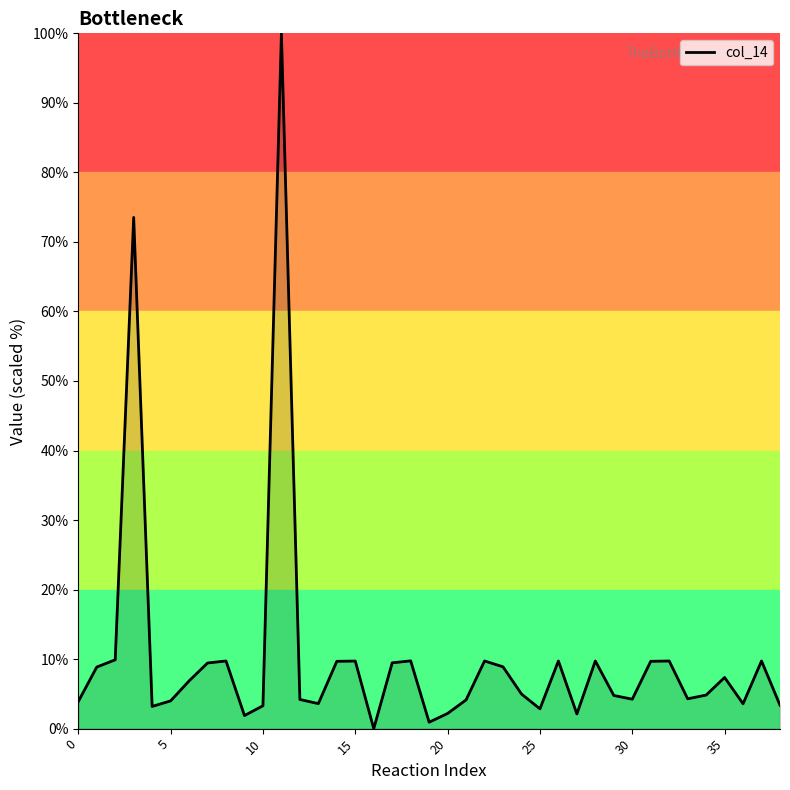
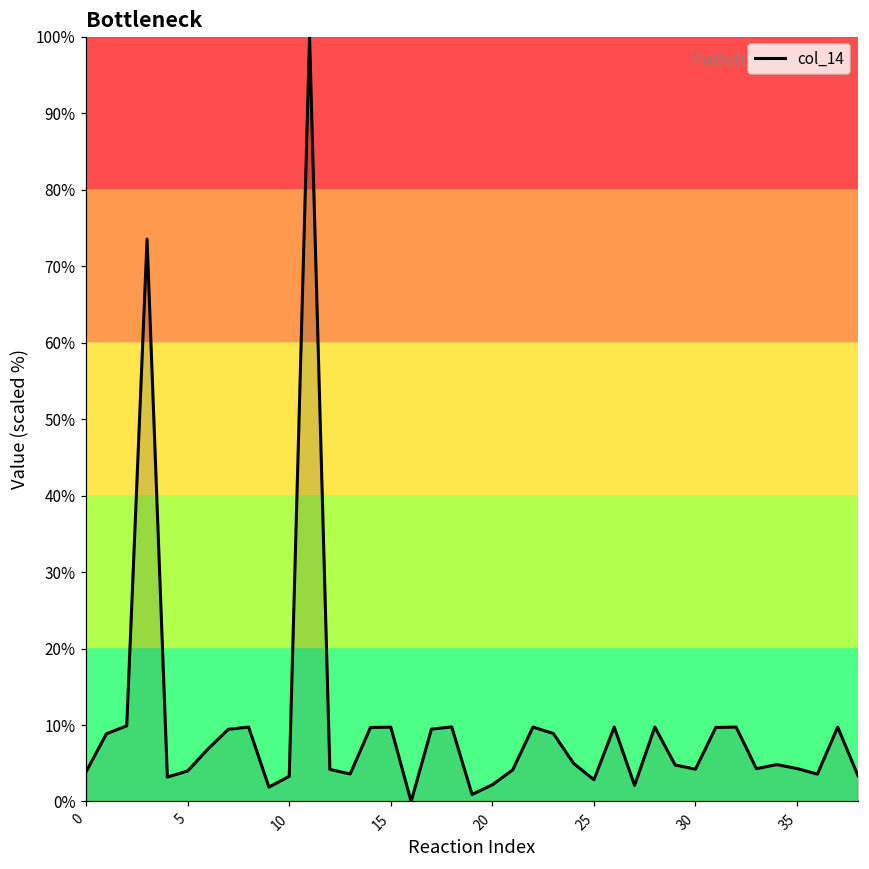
  {
    "0": "4%",
    "5": "4%",
    "10": "3%",
    "15": "10%",
    "20": "2%",
    "25": "3%",
    "30": "4%",
-   "35": "7%"
+   "35": "4%"
  }
